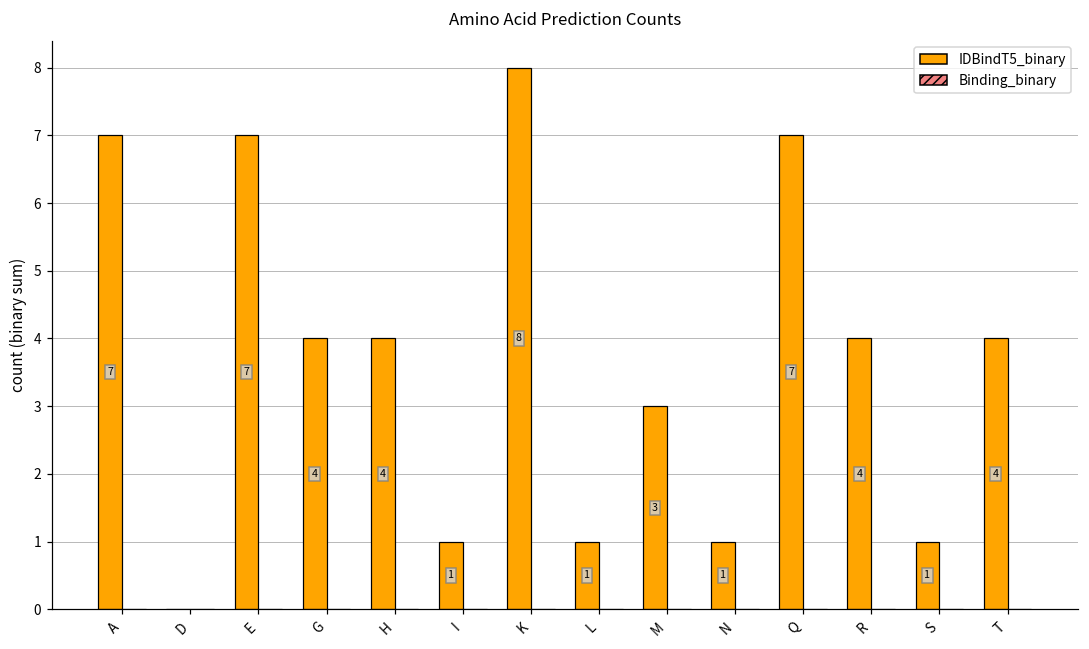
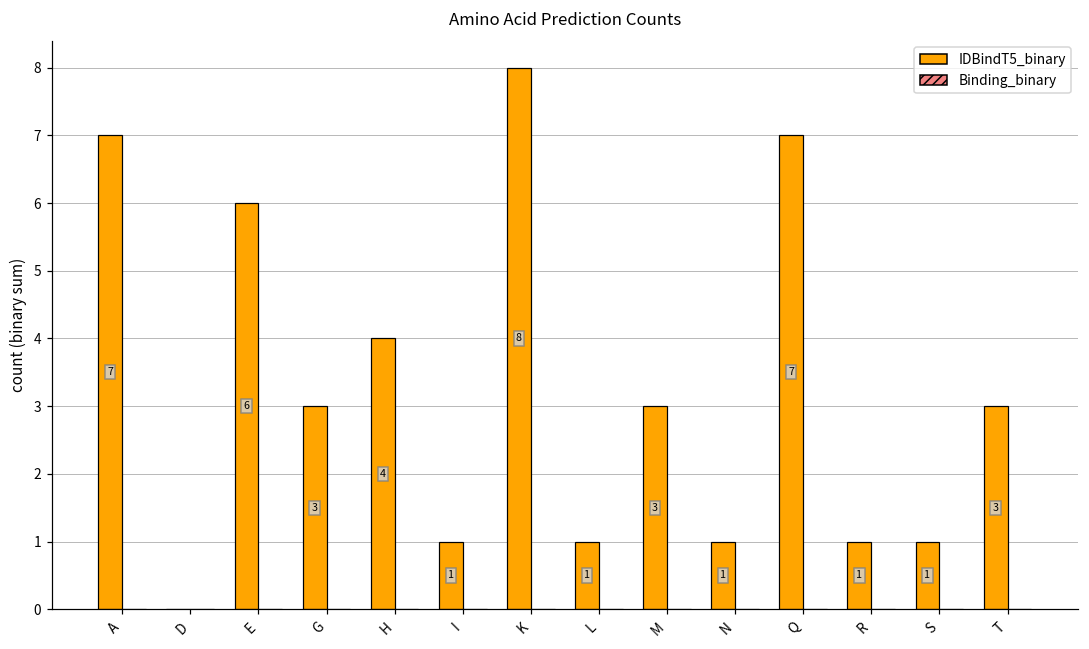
  {
    "IDBindT5_binary": {
-     "E": 7,
-     "G": 4,
-     "R": 4,
-     "T": 4
+     "E": 6,
+     "G": 3,
+     "R": 1,
+     "T": 3
    },
    "Binding_binary": {
      "A": 0.0,
      "D": 0.0,
      "E": 0.0,
      "G": 0.0,
      "H": 0.0,
      "I": 0.0,
      "K": 0.0,
      "L": 0.0,
      "M": 0.0,
      "N": 0.0,
      "Q": 0.0,
      "R": 0.0,
      "S": 0.0,
      "T": 0.0
    }
  }
